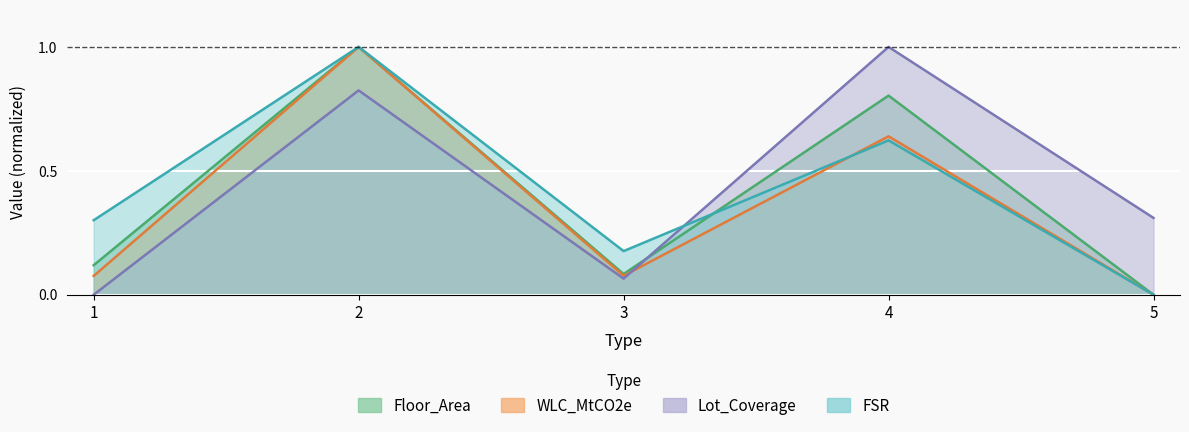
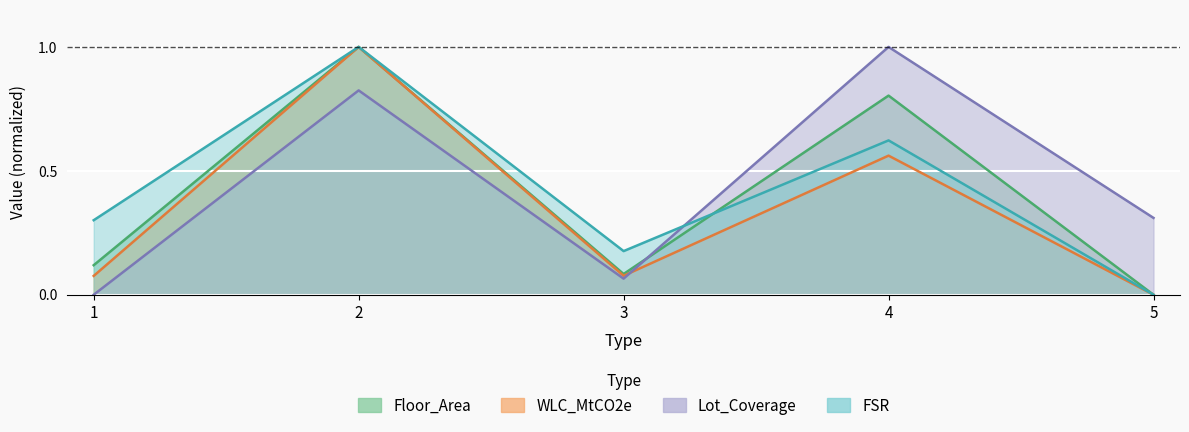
  {
    "WLC_MtCO2e": {
      "1": 0.08,
-     "4": 0.64
+     "4": 0.56
    }
  }
